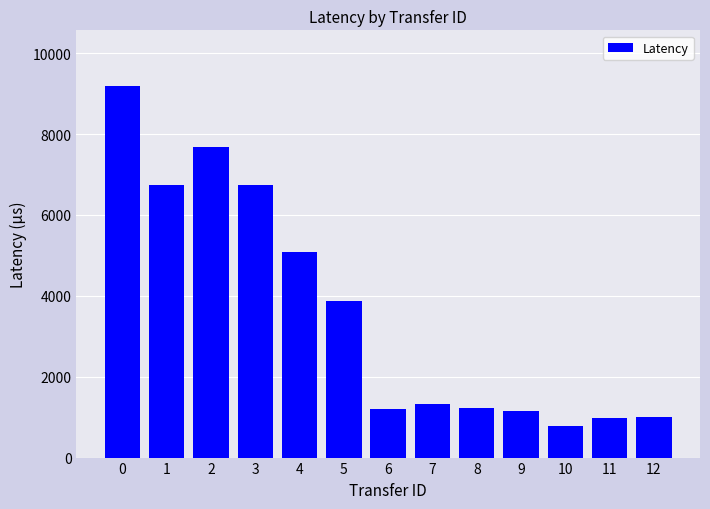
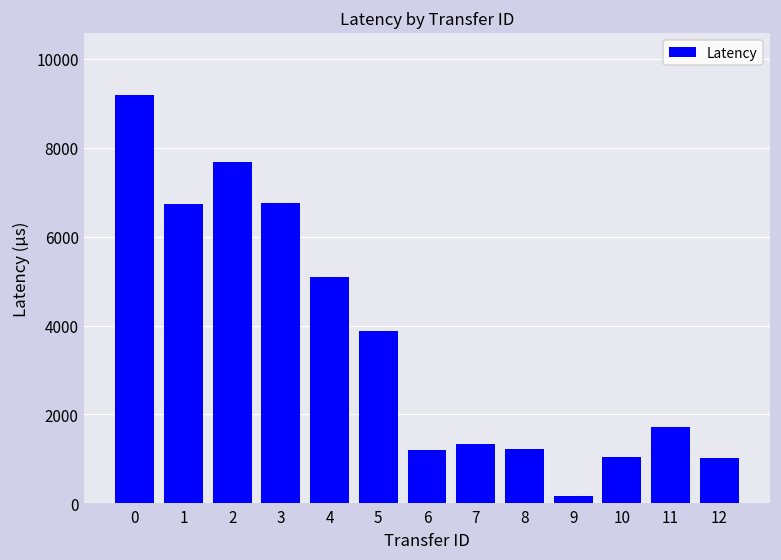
  {
    "0": 9200,
    "1": 6700,
    "2": 7700,
    "3": 6700,
    "4": 5100,
    "5": 3900,
    "6": 1200,
    "7": 1300,
    "8": 1200,
-   "9": 1200,
-   "10": 800,
-   "11": 1000,
+   "9": 200,
+   "10": 1000,
+   "11": 1700,
    "12": 1000
  }
